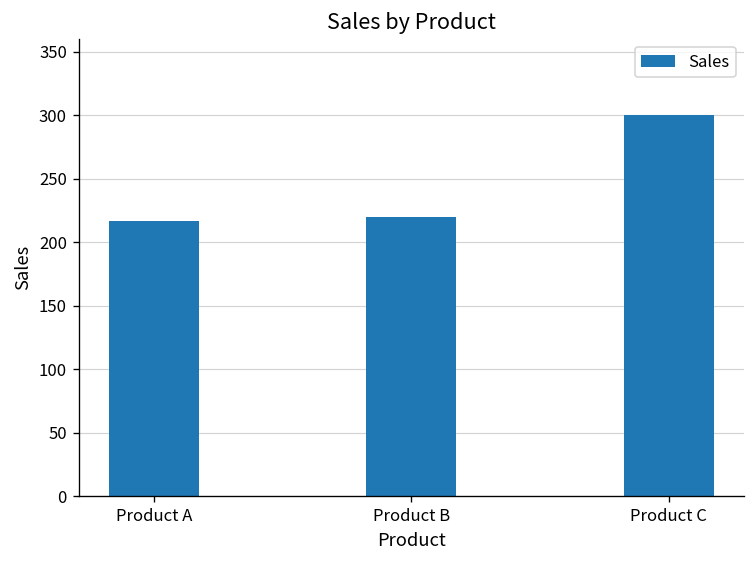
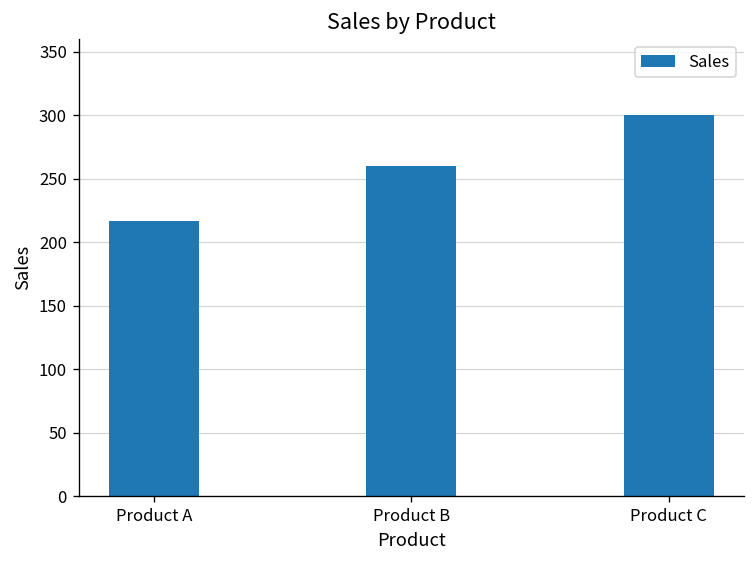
  {
    "Product A": 217,
-   "Product B": 220,
+   "Product B": 260,
    "Product C": 300
  }
